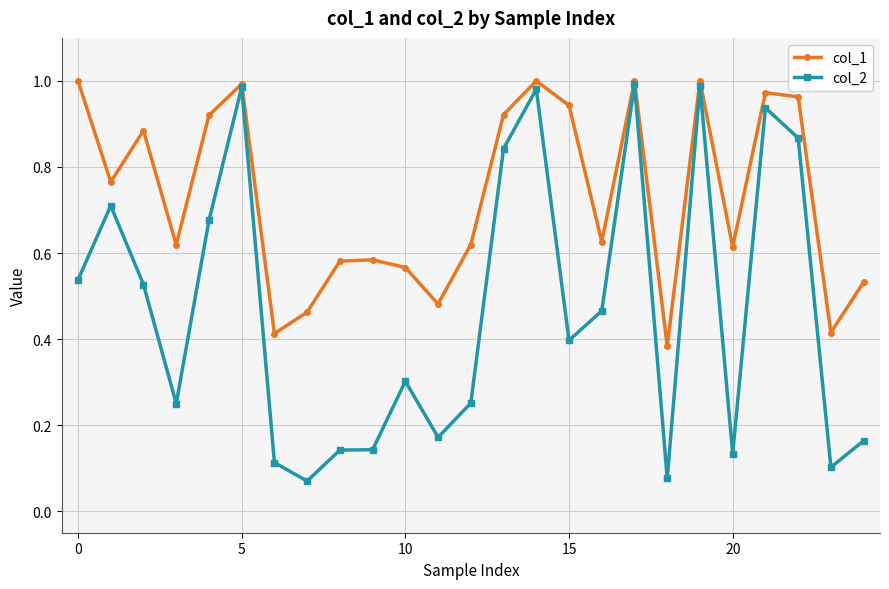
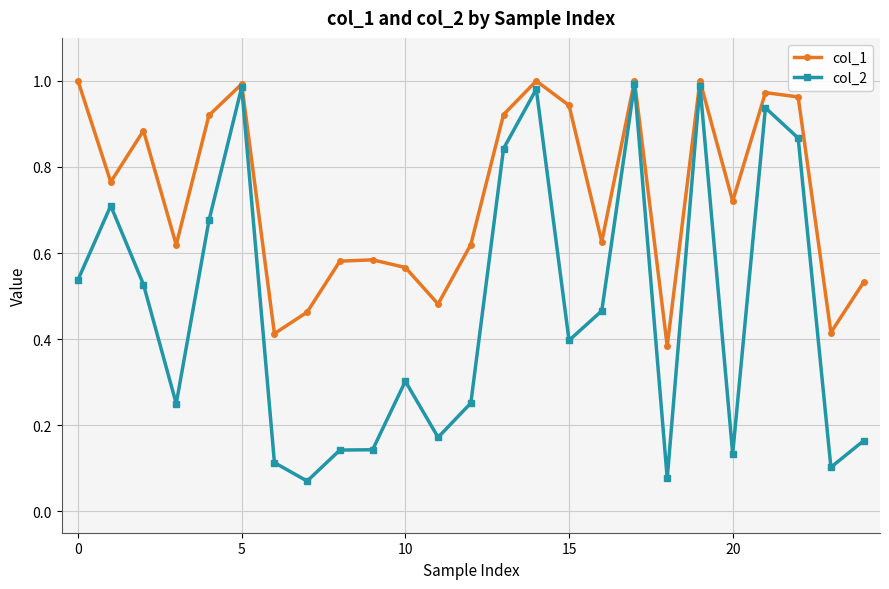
  {
    "col_1": {
      "0": 1.00,
      "5": 0.99,
      "10": 0.57,
      "15": 0.94,
-     "20": 0.61
+     "20": 0.72
    },
    "col_2": {
      "0": 0.54,
      "5": 0.99,
      "10": 0.30,
      "15": 0.40,
      "20": 0.13
    }
  }
